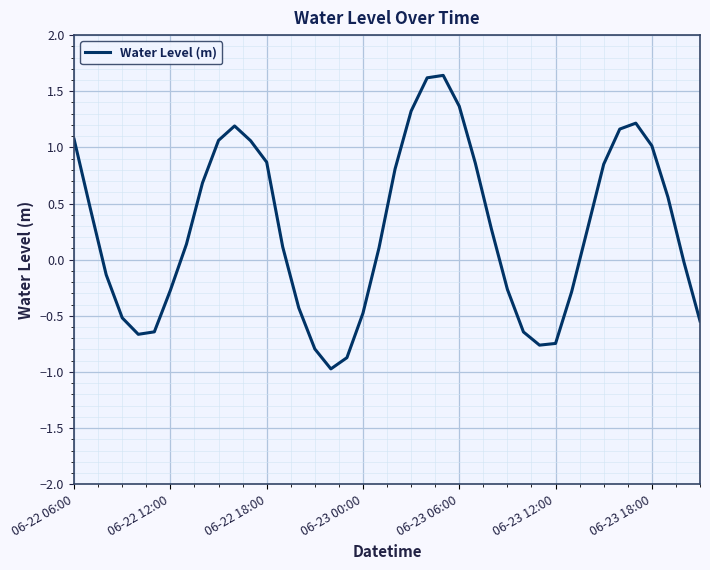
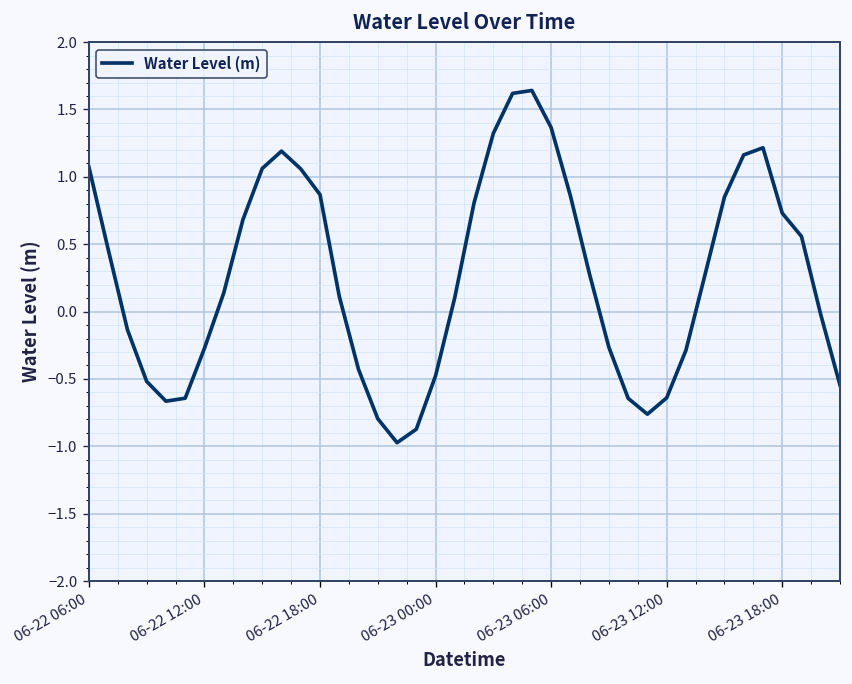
  {
    "06-22 06:00": 1.07,
    "06-22 12:00": -0.27,
    "06-22 18:00": 0.87,
    "06-23 00:00": -0.48,
    "06-23 06:00": 1.37,
-   "06-23 12:00": -0.75,
-   "06-23 18:00": 1.01
+   "06-23 12:00": -0.64,
+   "06-23 18:00": 0.73
  }
